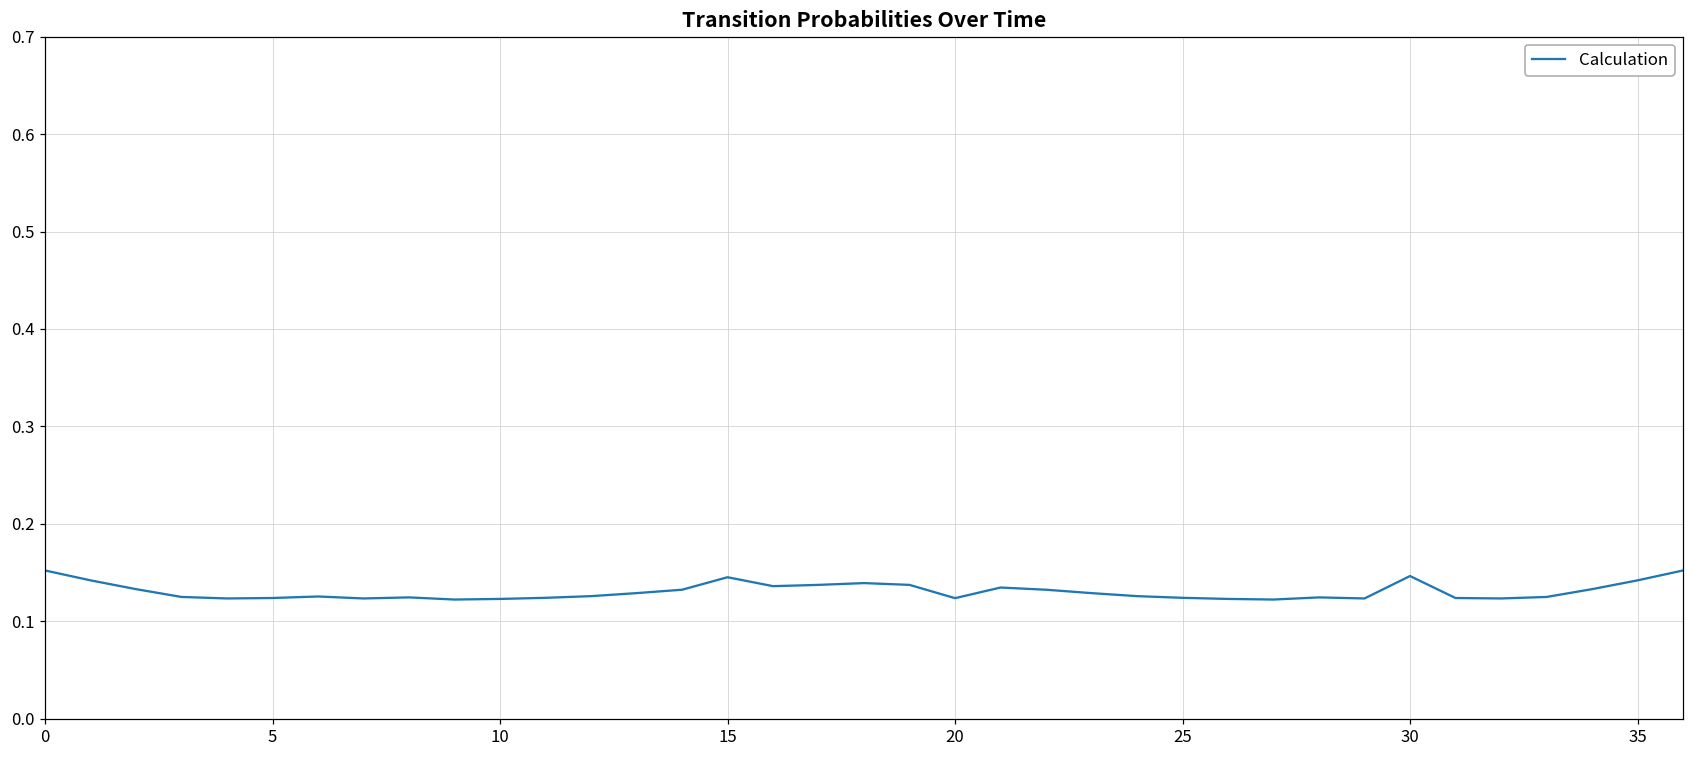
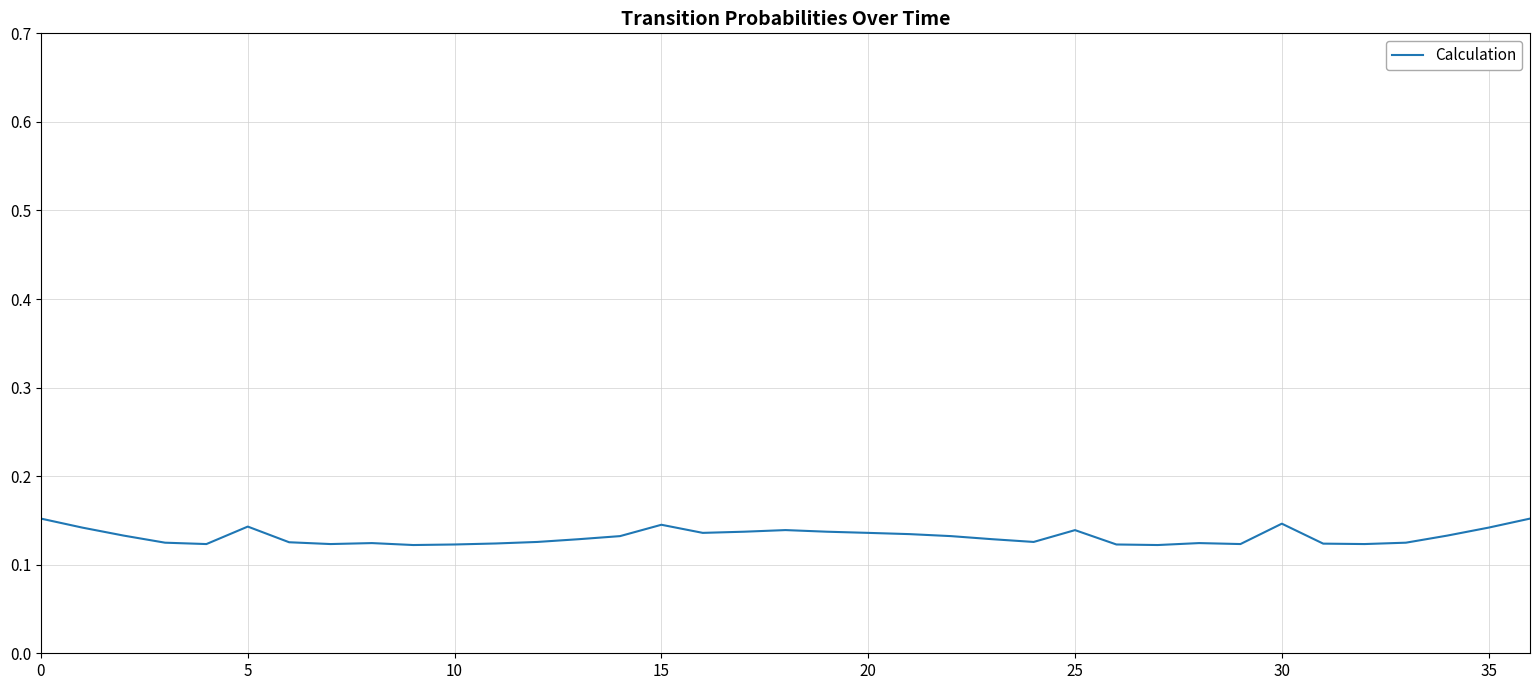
  {
    "0": 0.15,
-   "5": 0.12,
+   "5": 0.14,
    "10": 0.12,
    "15": 0.15,
-   "20": 0.12,
-   "25": 0.12,
+   "20": 0.14,
+   "25": 0.14,
    "30": 0.15,
    "35": 0.14
  }
